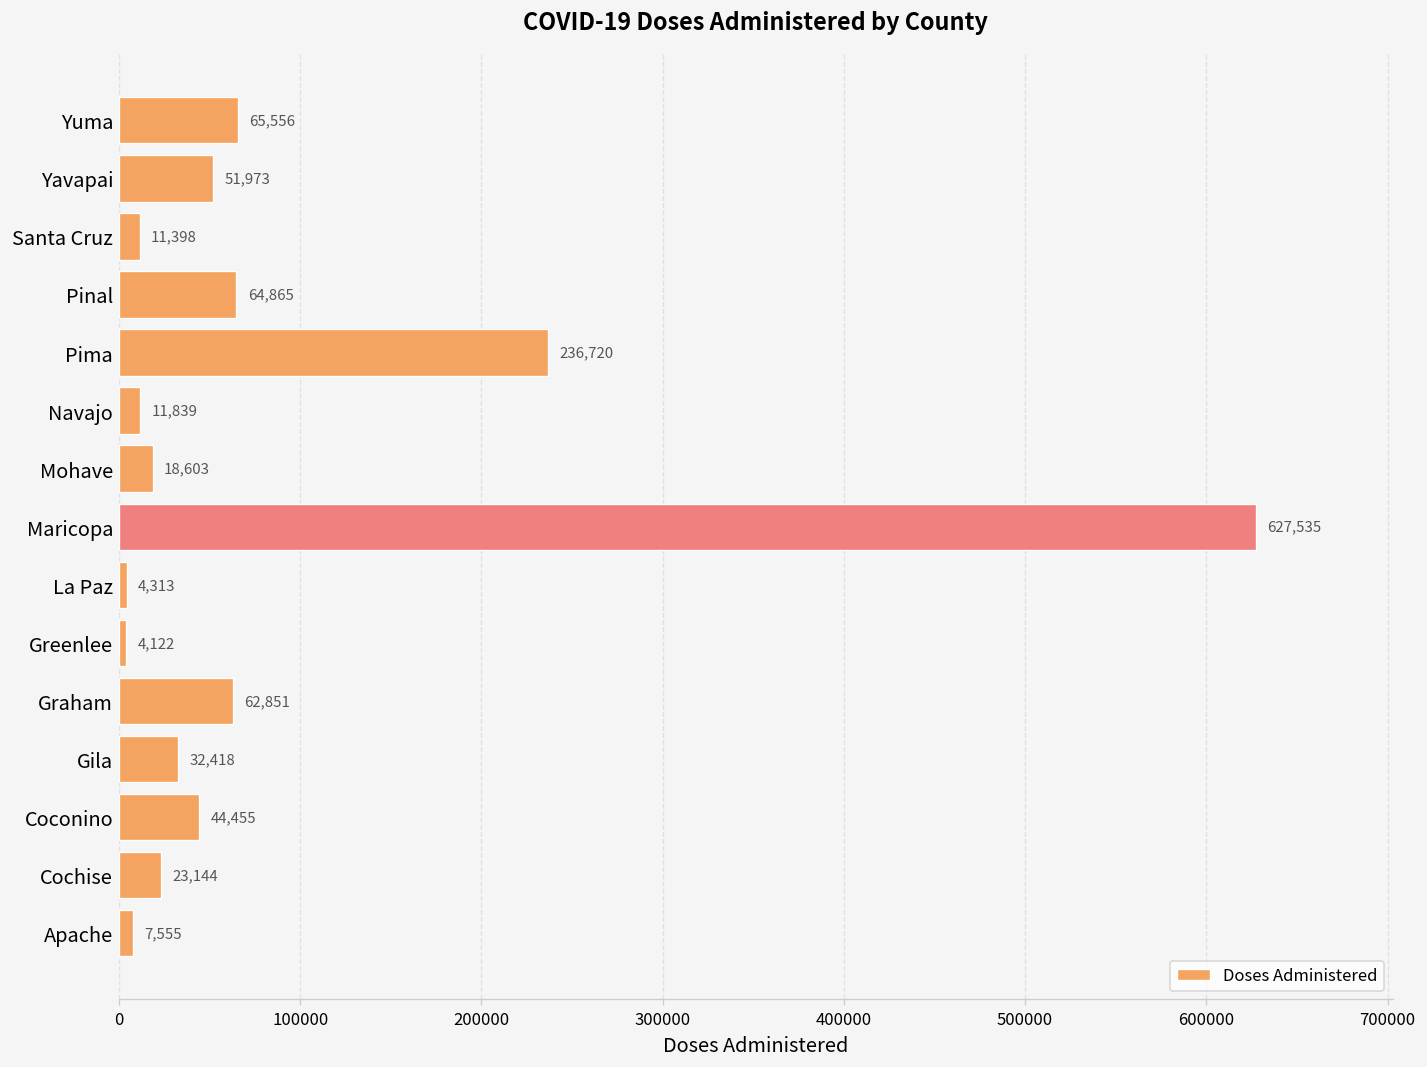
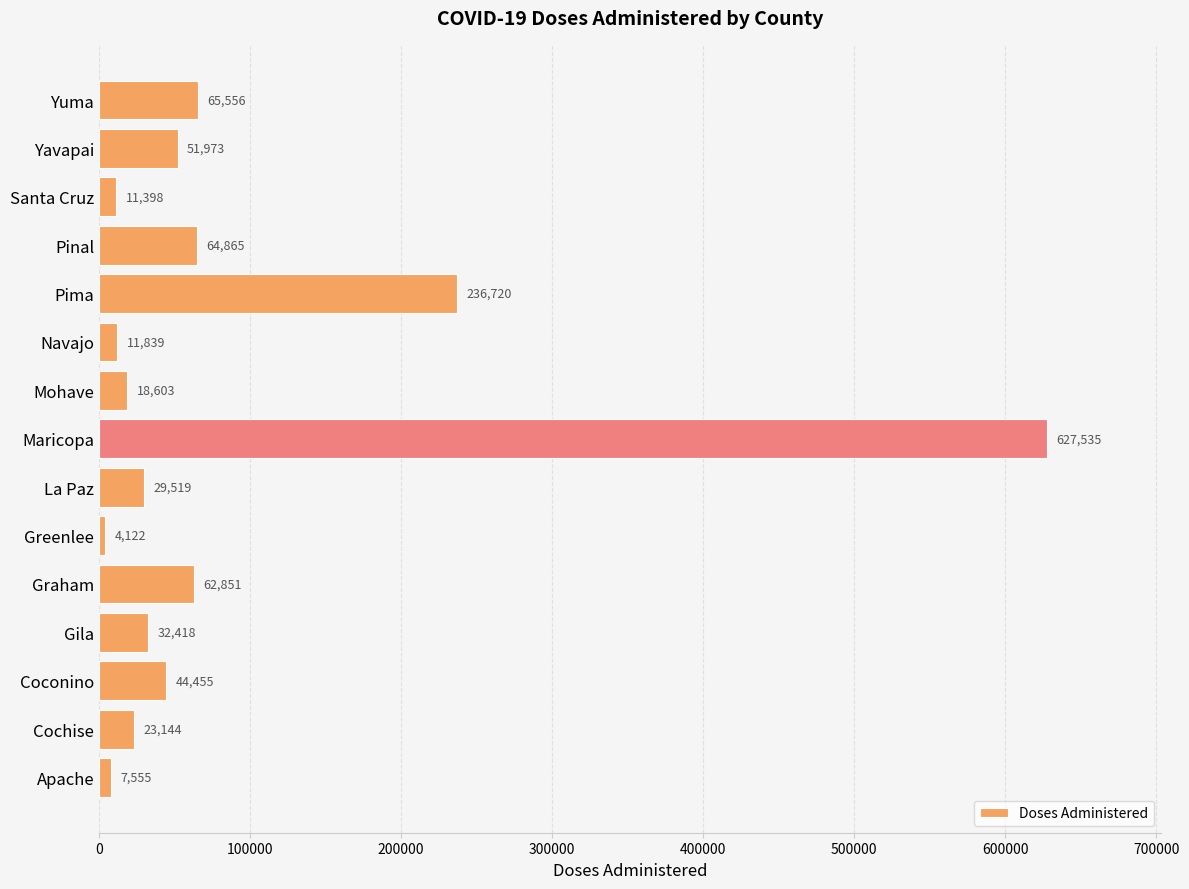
  {
    "Yuma": "65,556",
    "Yavapai": "51,973",
    "Santa Cruz": "11,398",
    "Pinal": "64,865",
    "Pima": "236,720",
    "Navajo": "11,839",
    "Mohave": "18,603",
    "Maricopa": "627,535",
-   "La Paz": "4,313",
+   "La Paz": "29,519",
    "Greenlee": "4,122",
    "Graham": "62,851",
    "Gila": "32,418",
    "Coconino": "44,455",
    "Cochise": "23,144",
    "Apache": "7,555"
  }
